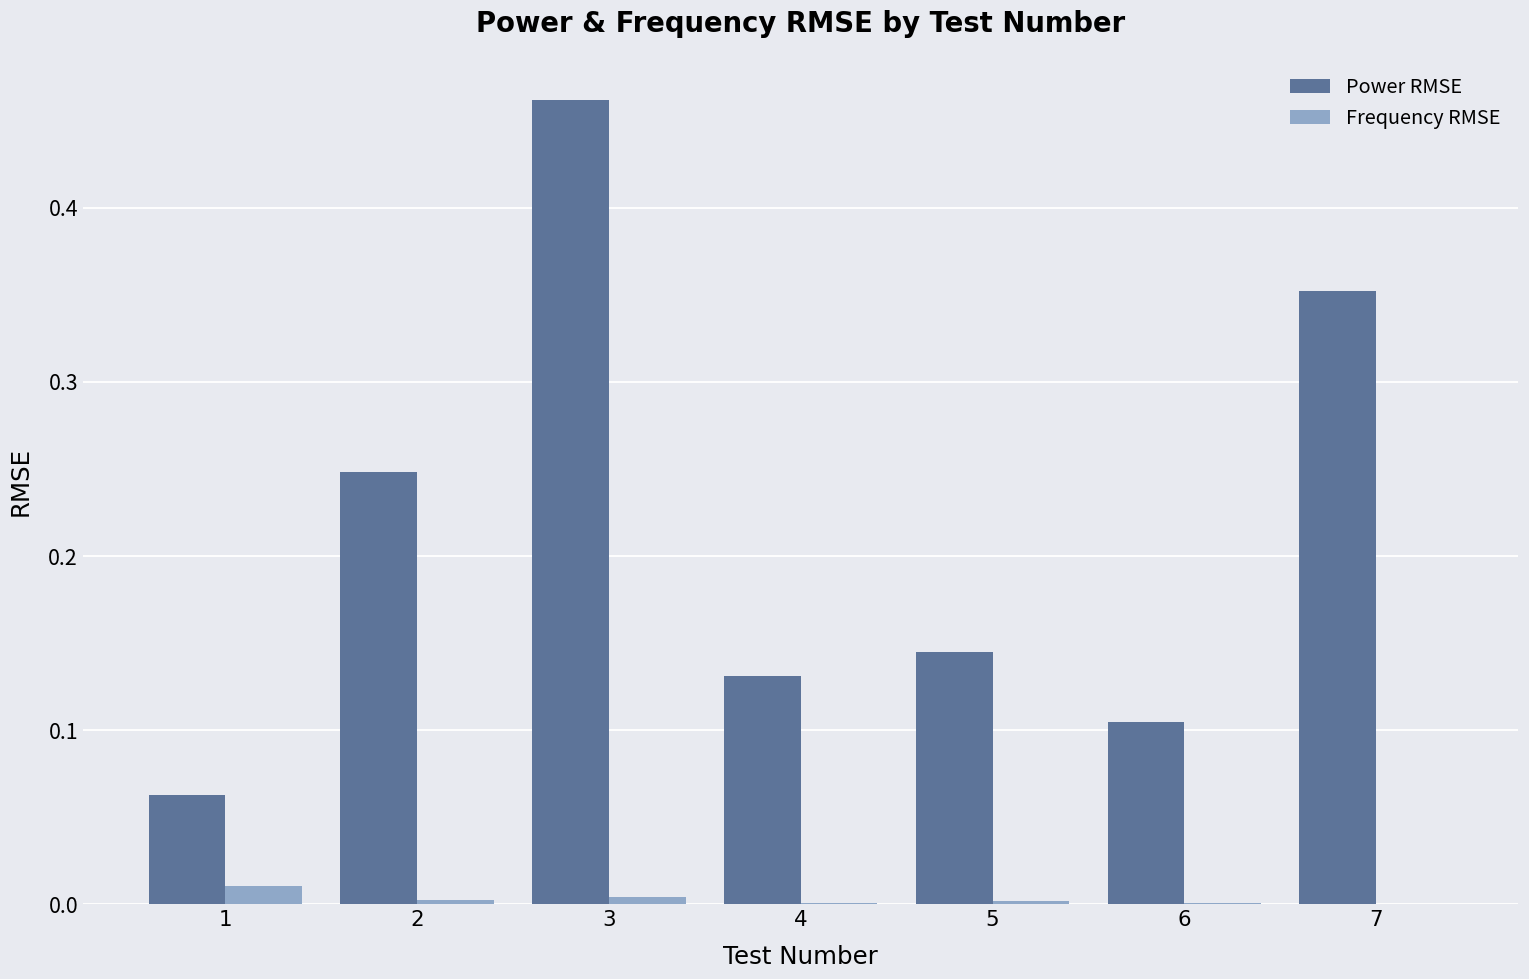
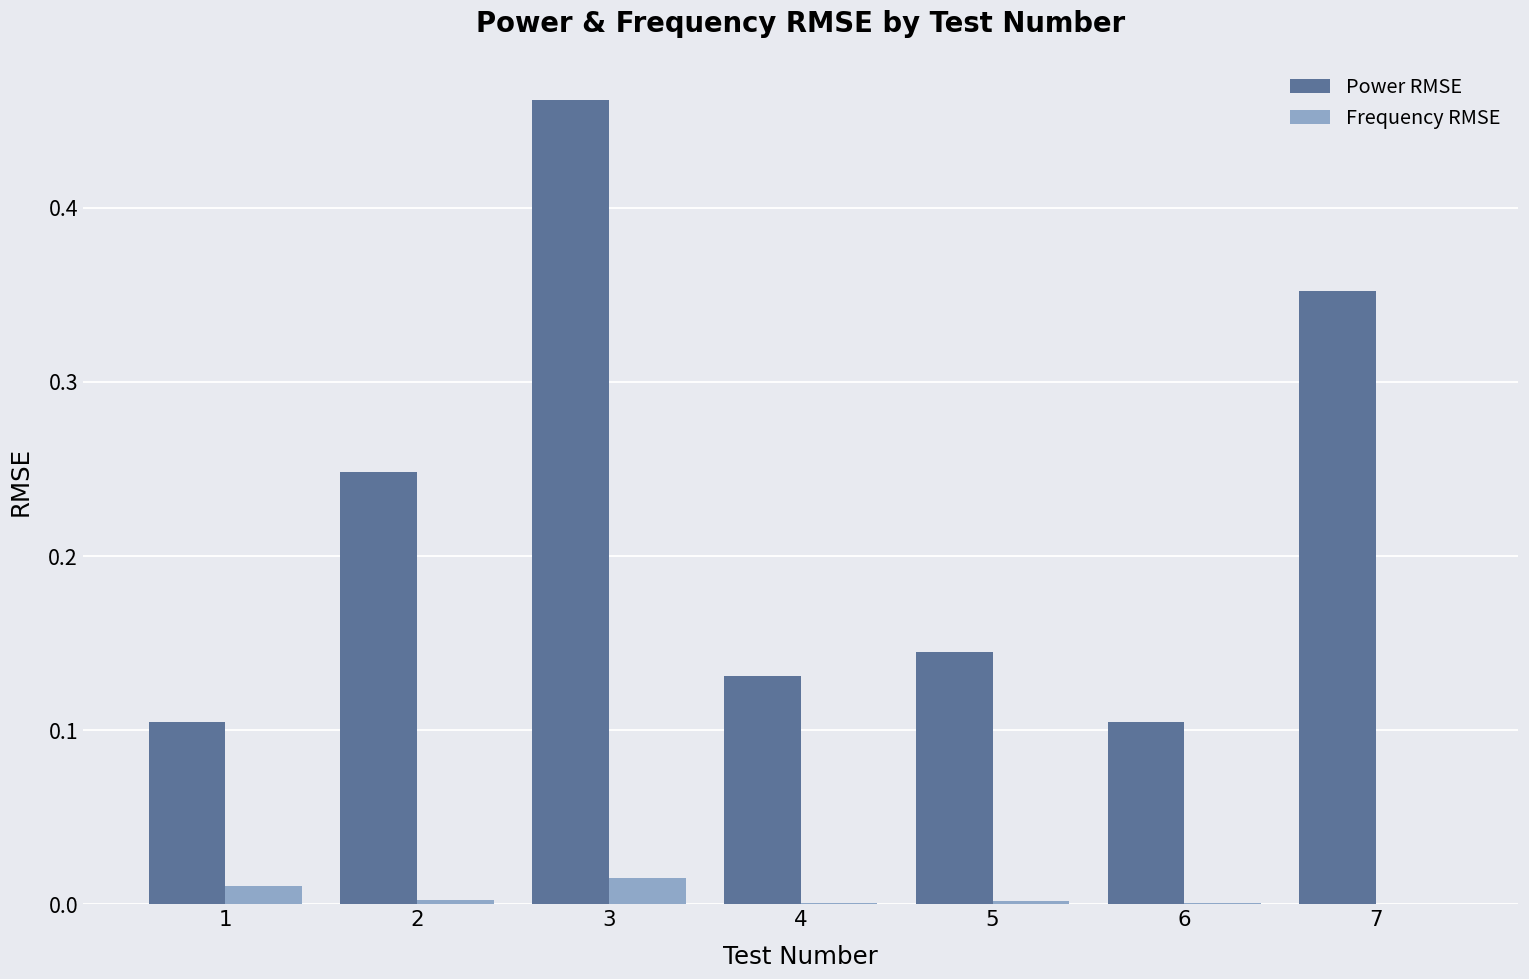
  {
    "Power RMSE": {
-     "1": 0.063,
+     "1": 0.105,
      "2": 0.248,
      "3": 0.462,
      "4": 0.131,
      "5": 0.145,
      "6": 0.105,
      "7": 0.352
    },
    "Frequency RMSE": {
      "1": 0.010,
      "2": 0.002,
-     "3": 0.004,
+     "3": 0.015,
      "5": 0.002
    }
  }
